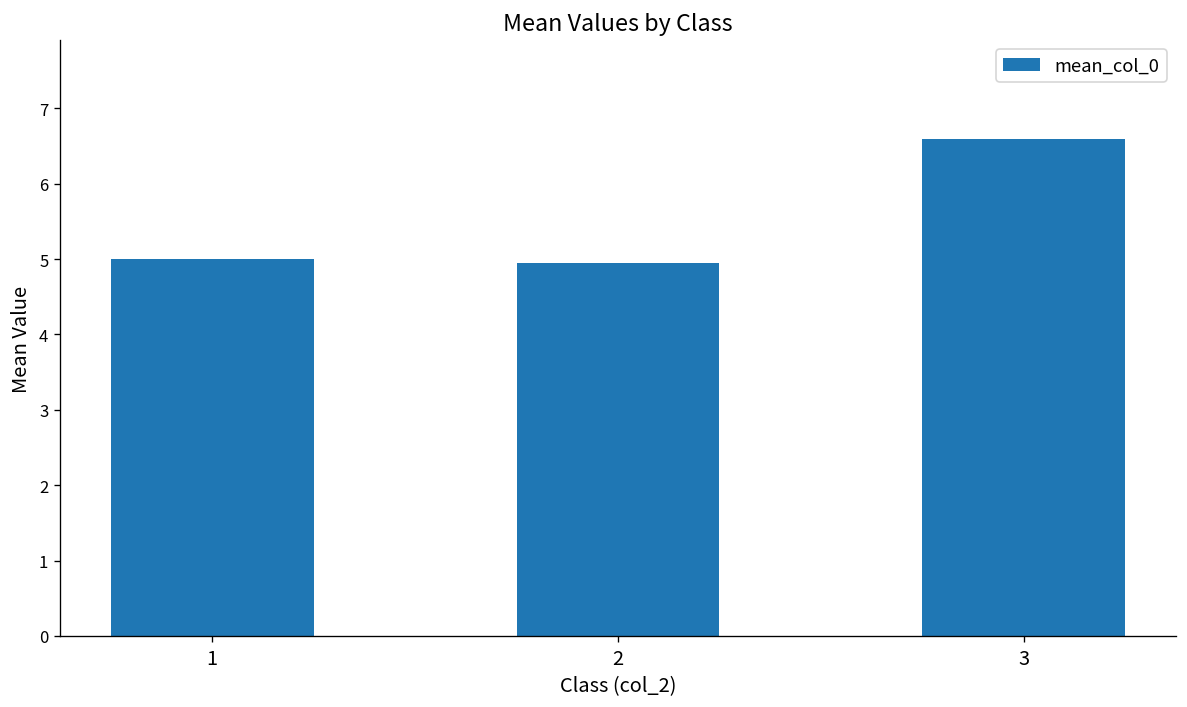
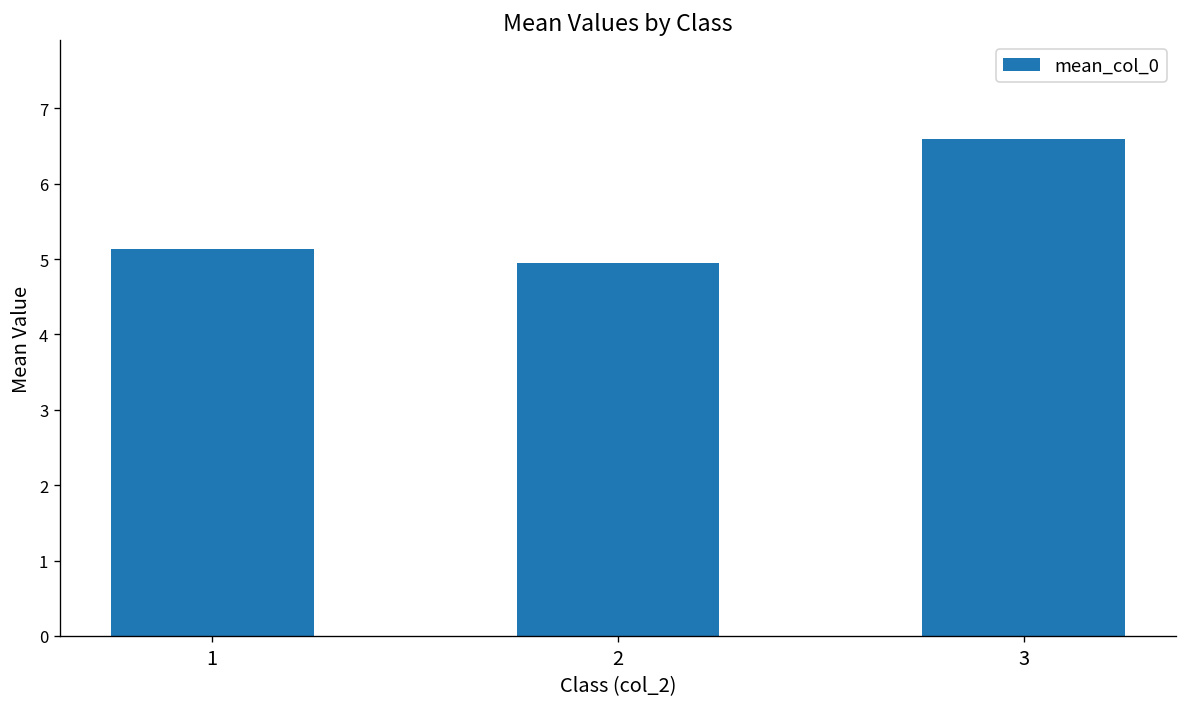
  {
-   "1": 5.0,
+   "1": 5.1,
    "2": 4.9,
    "3": 6.6
  }
